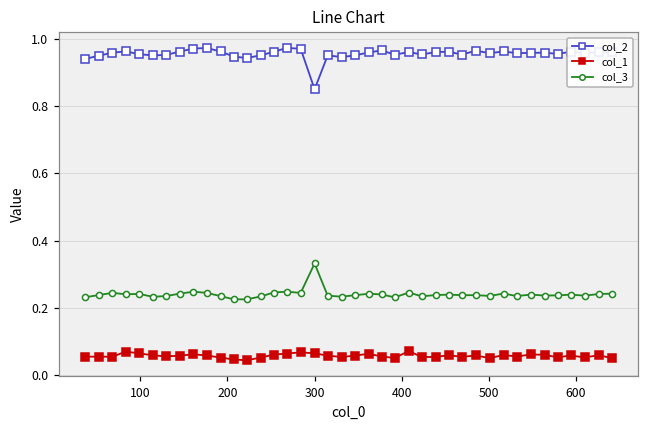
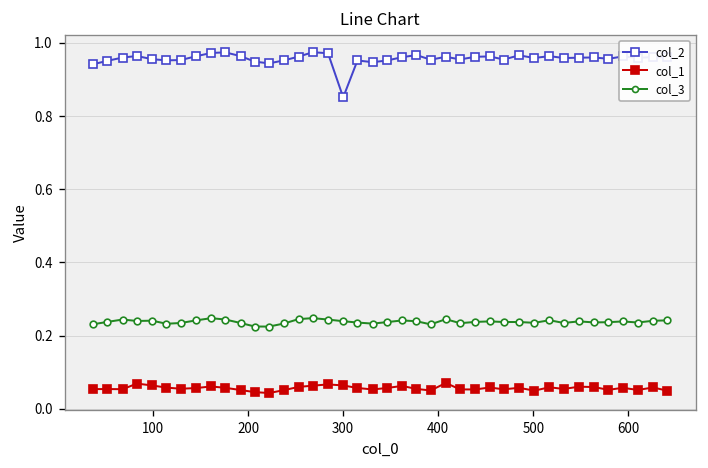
  {
    "col_2": {
      "300": 0.85
    },
    "col_1": {
      "300": 0.06
    },
    "col_3": {
-     "300": 0.33
+     "300": 0.24
    }
  }
